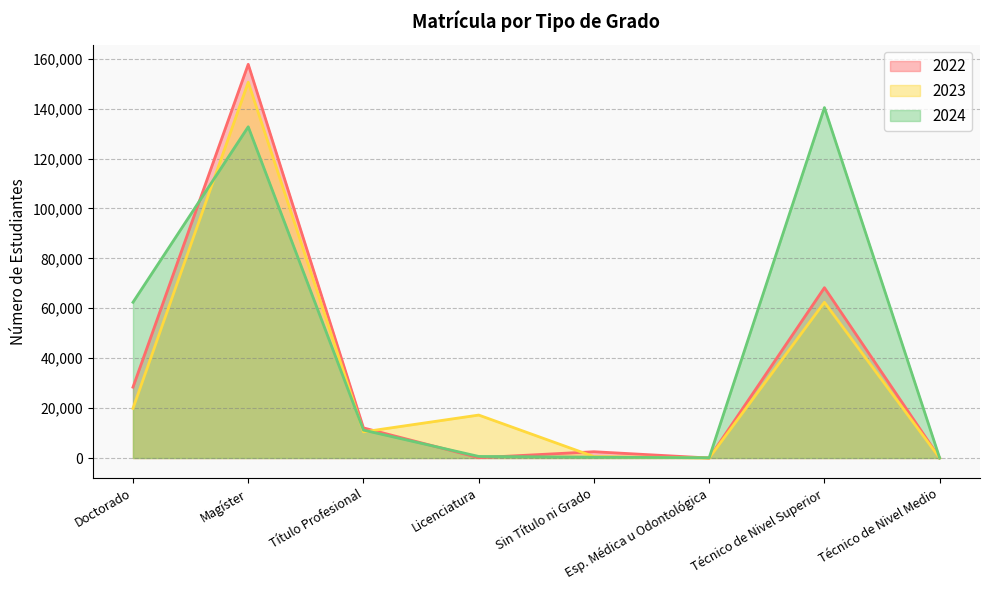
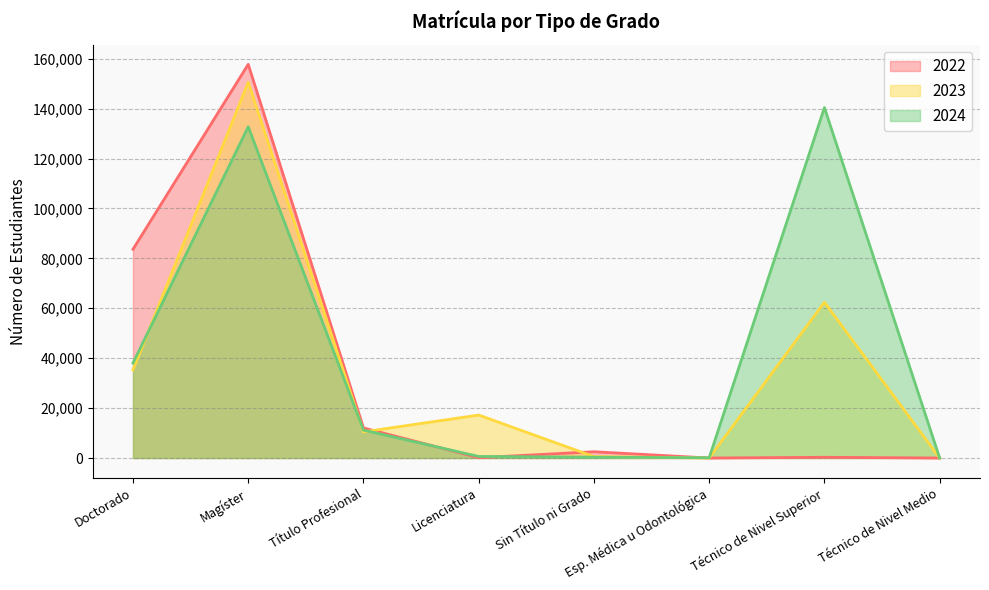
  {
    "2022": {
-     "Doctorado": "28,000",
+     "Doctorado": "84,000",
      "Magíster": "158,000",
      "Sin Título ni Grado": "3,000",
-     "Técnico de Nivel Superior": "68,000"
+     "Técnico de Nivel Superior": "0"
    },
    "2023": {
-     "Doctorado": "20,000",
+     "Doctorado": "35,000",
      "Magíster": "151,000",
      "Licenciatura": "17,000",
      "Técnico de Nivel Superior": "62,000"
    },
    "2024": {
-     "Doctorado": "62,000",
+     "Doctorado": "38,000",
      "Magíster": "133,000",
      "Técnico de Nivel Superior": "140,000"
    }
  }
